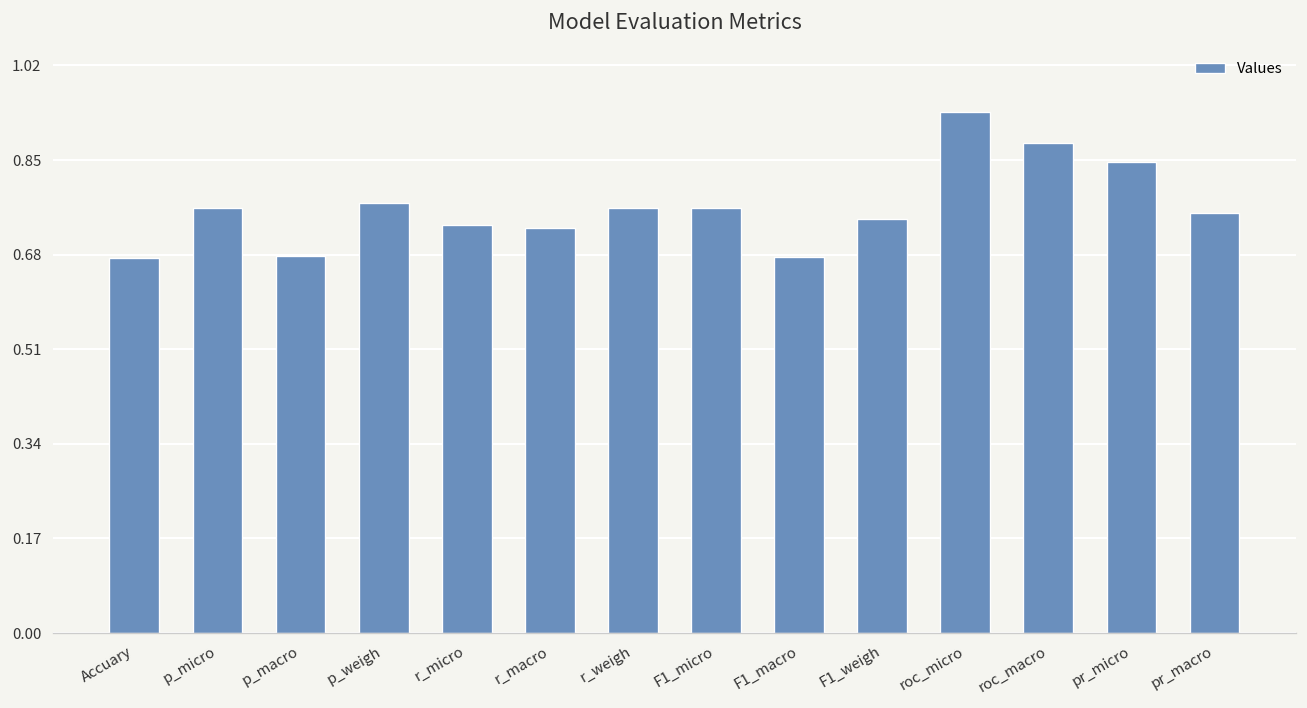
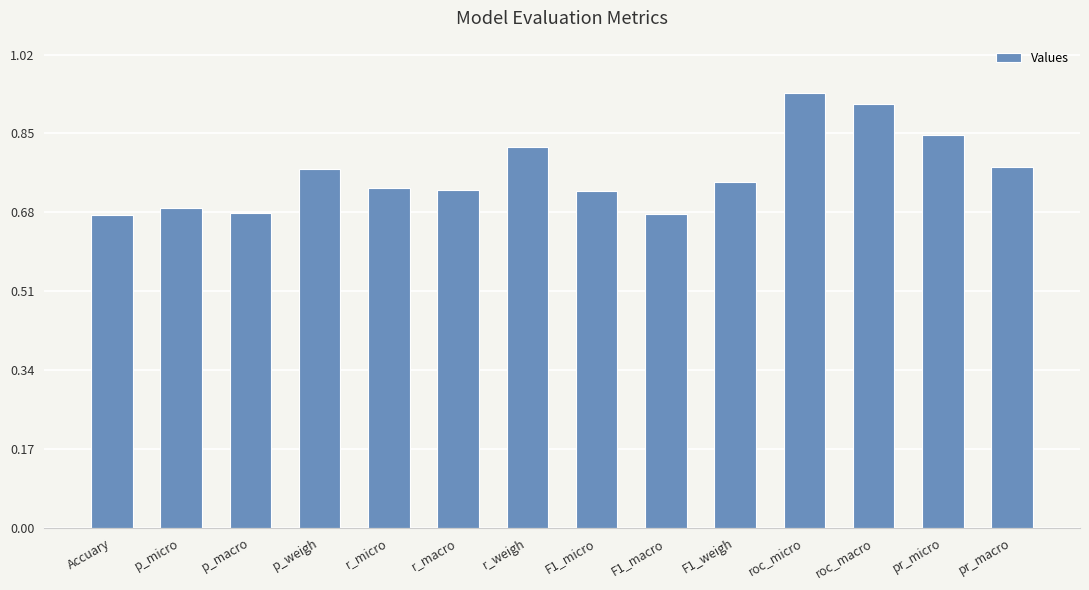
  {
    "Accuary": 0.67,
-   "p_micro": 0.76,
+   "p_micro": 0.69,
    "p_macro": 0.68,
    "p_weigh": 0.77,
    "r_micro": 0.73,
    "r_macro": 0.73,
-   "r_weigh": 0.76,
-   "F1_micro": 0.76,
+   "r_weigh": 0.82,
+   "F1_micro": 0.73,
    "F1_macro": 0.68,
    "F1_weigh": 0.74,
    "roc_micro": 0.94,
-   "roc_macro": 0.88,
+   "roc_macro": 0.91,
    "pr_micro": 0.85,
-   "pr_macro": 0.76
+   "pr_macro": 0.78
  }
